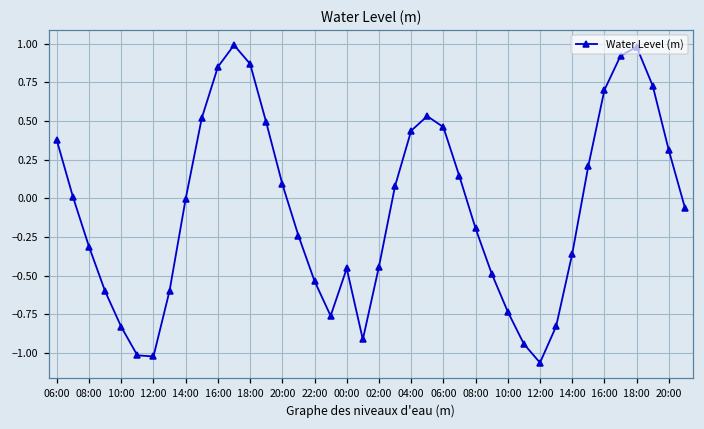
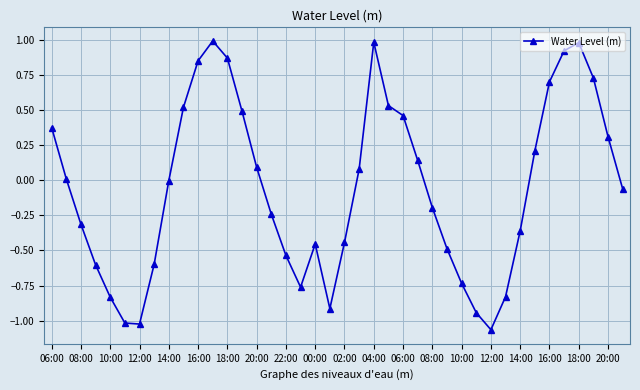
  {
    "22:00": -0.54,
    "00:00": -0.45,
    "02:00": -0.44,
-   "04:00": 0.44
+   "04:00": 0.98
  }
